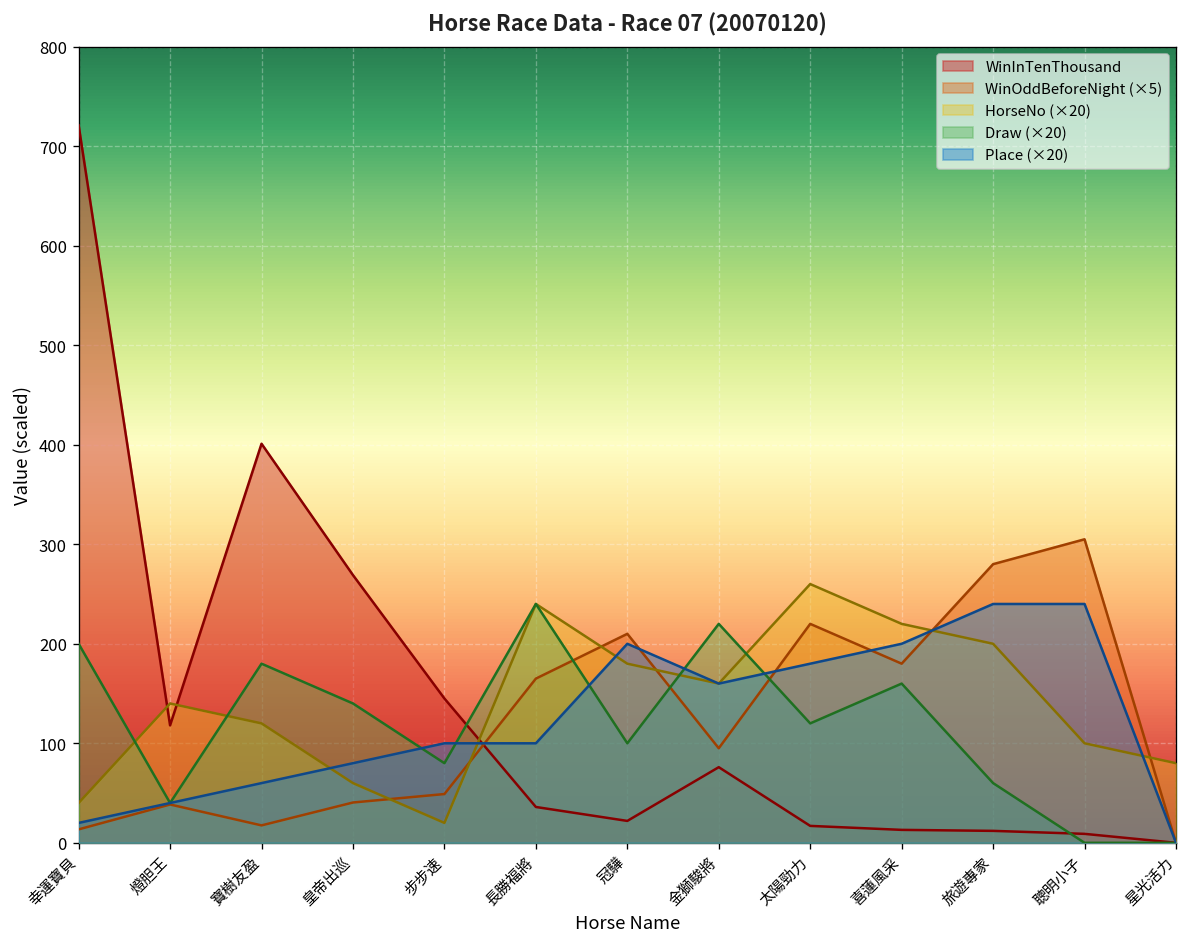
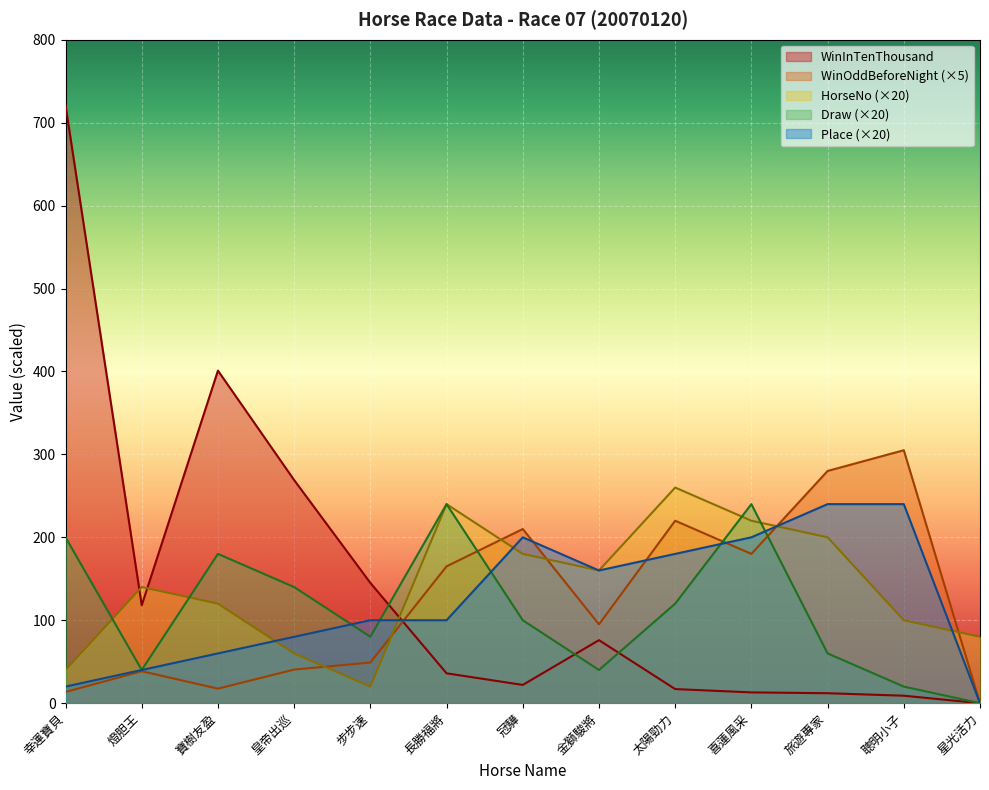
  {
    "Draw (×20)": {
      "幸運寶貝": 200,
      "寶樹友盈": 180,
      "皇帝出巡": 140,
      "步步速": 80,
      "冠驊": 100,
-     "金獅駿將": 220,
+     "金獅駿將": 40,
      "太陽勁力": 120,
-     "喜蓮風采": 160,
+     "喜蓮風采": 240,
      "旅遊專家": 60,
-     "聰明小子": 0
+     "聰明小子": 20
    },
    "Place (×20)": {
      "幸運寶貝": 20,
      "寶樹友盈": 60,
      "皇帝出巡": 80,
      "步步速": 100,
      "長勝福將": 100,
      "冠驊": 200,
      "太陽勁力": 180,
      "喜蓮風采": 200,
      "旅遊專家": 240,
      "聰明小子": 240
    }
  }
